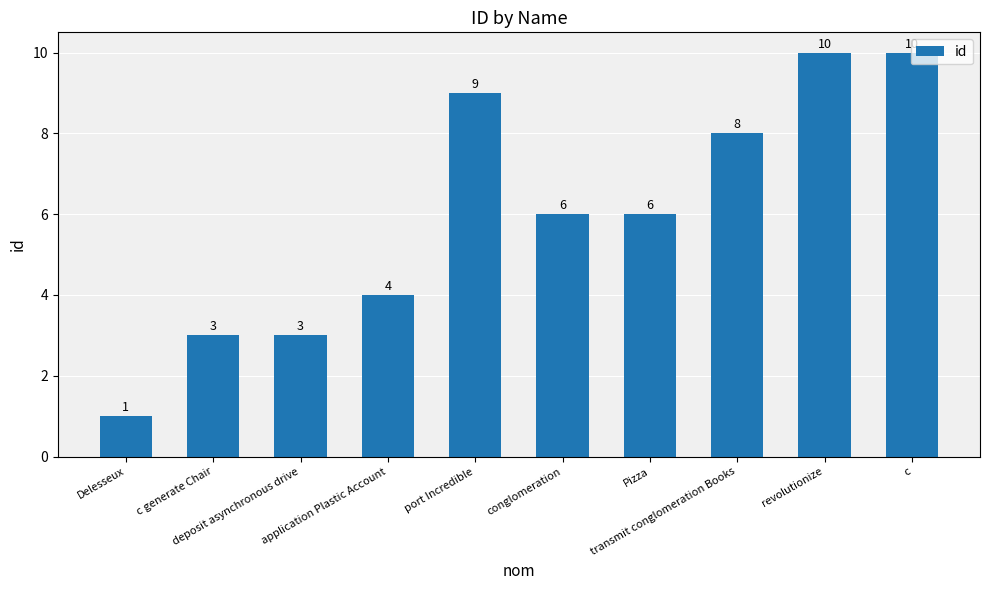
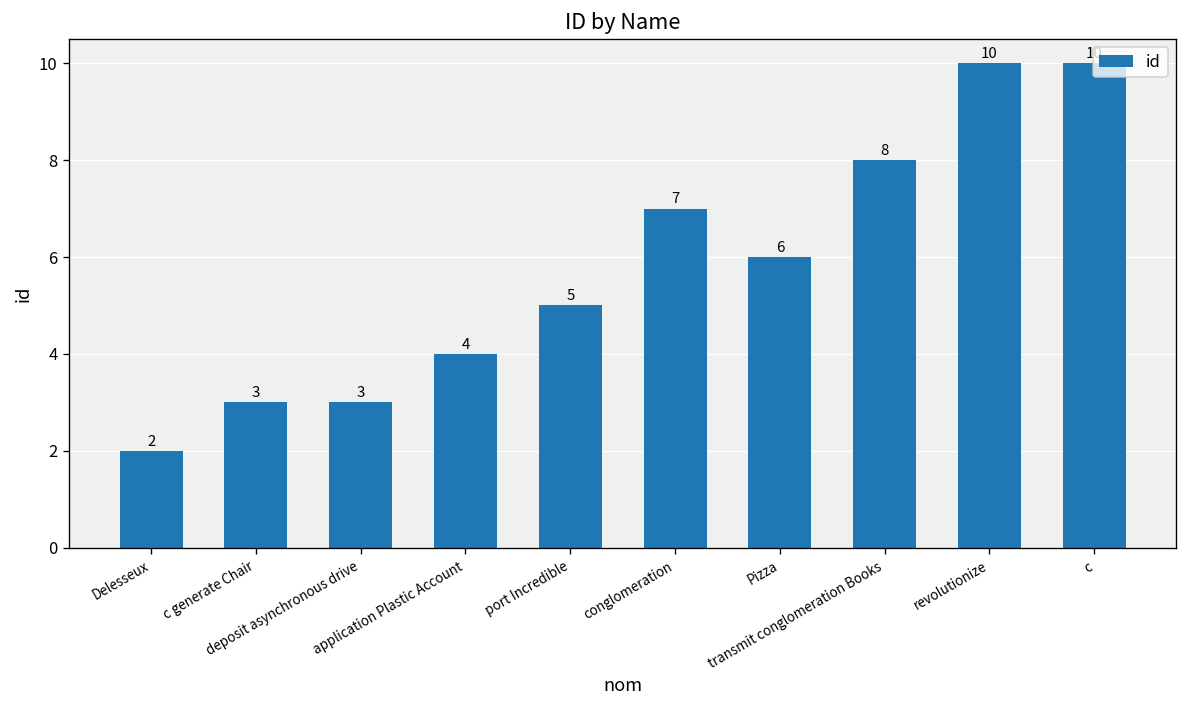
  {
-   "Delesseux": 1,
+   "Delesseux": 2,
    "c generate Chair": 3,
    "deposit asynchronous drive": 3,
    "application Plastic Account": 4,
-   "port Incredible": 9,
-   "conglomeration": 6,
+   "port Incredible": 5,
+   "conglomeration": 7,
    "Pizza": 6,
    "transmit conglomeration Books": 8,
    "revolutionize": 10
  }
